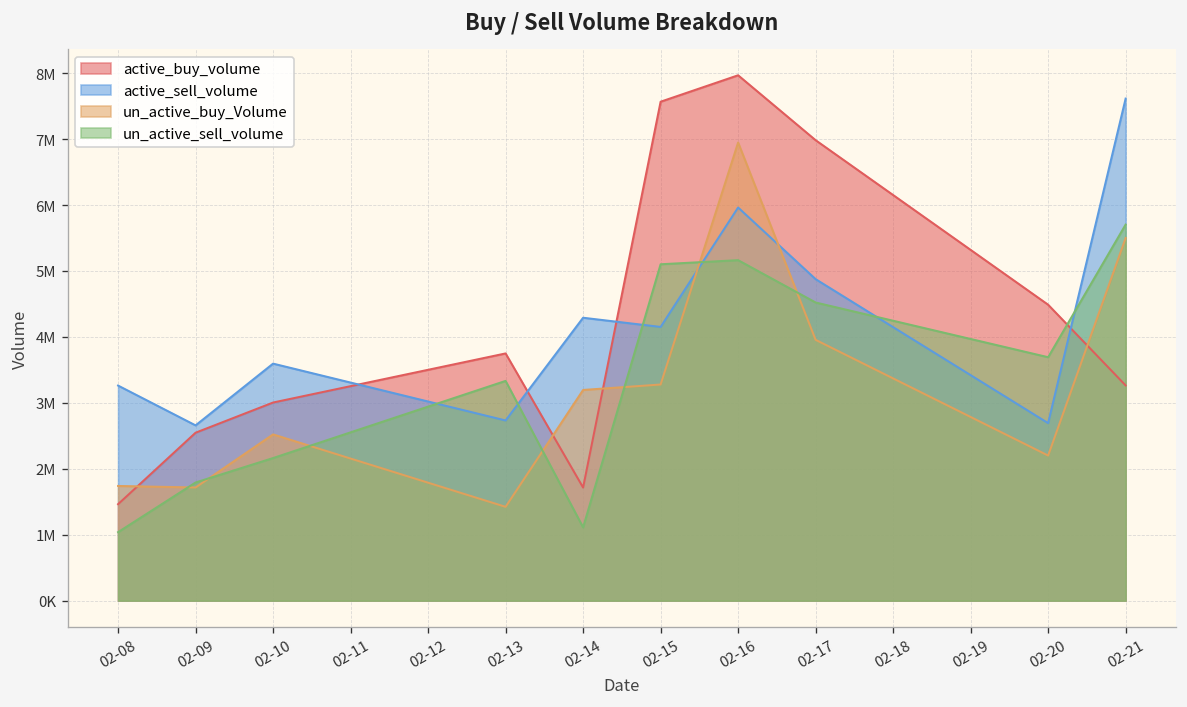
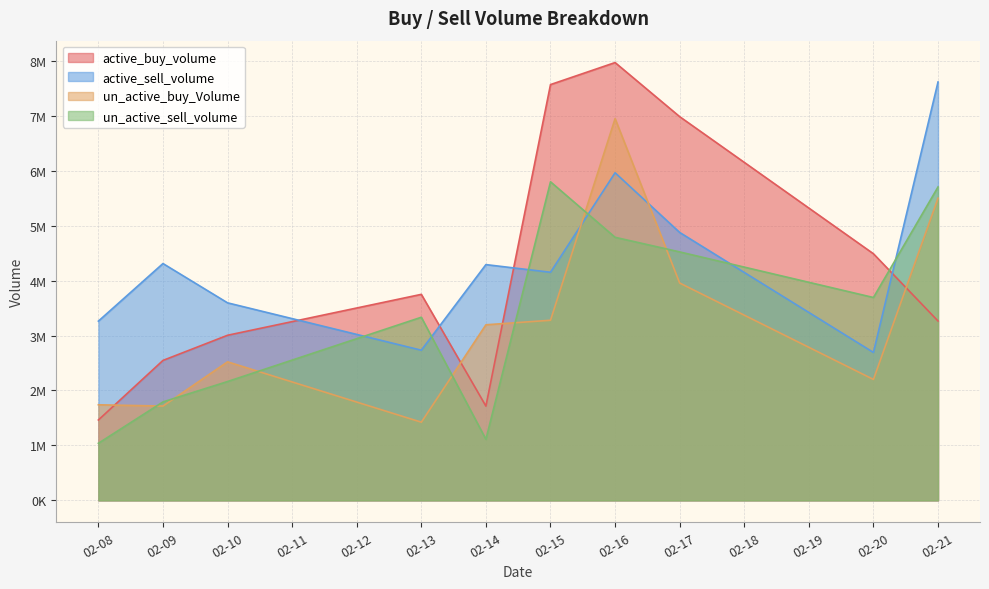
  {
    "active_sell_volume": {
      "02-08": 3300000,
-     "02-09": 2700000,
+     "02-09": 4300000,
      "02-10": 3600000,
      "02-13": 2700000,
      "02-14": 4300000,
      "02-15": 4200000,
      "02-16": 6000000,
      "02-17": 4900000,
      "02-20": 2700000,
      "02-21": 7600000
    },
    "un_active_sell_volume": {
      "02-08": 1000000,
      "02-09": 1800000,
      "02-10": 2200000,
      "02-13": 3300000,
      "02-14": 1100000,
-     "02-15": 5100000,
-     "02-16": 5200000,
+     "02-15": 5800000,
+     "02-16": 4800000,
      "02-17": 4500000,
      "02-20": 3700000,
      "02-21": 5700000
    }
  }
